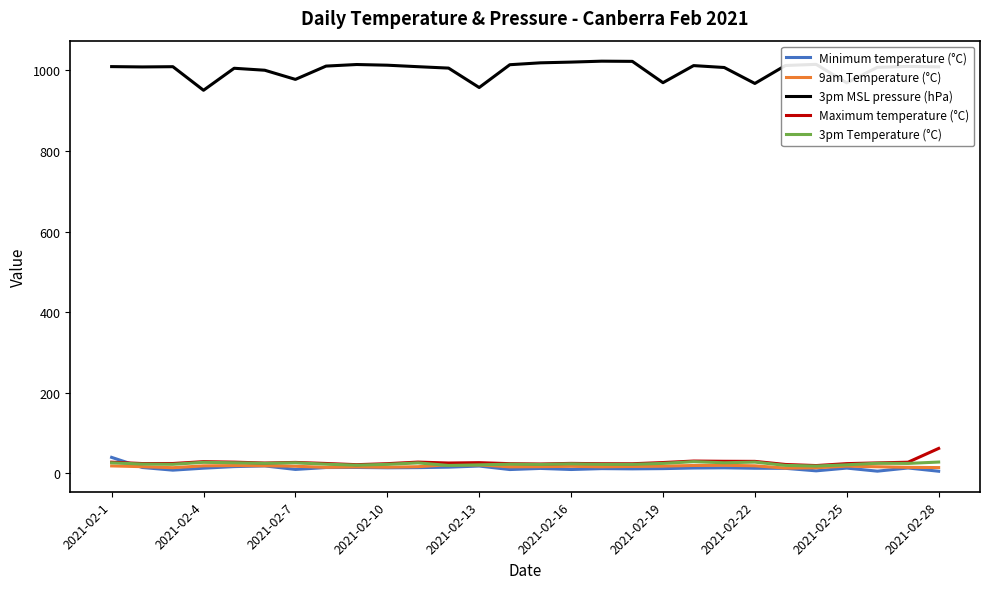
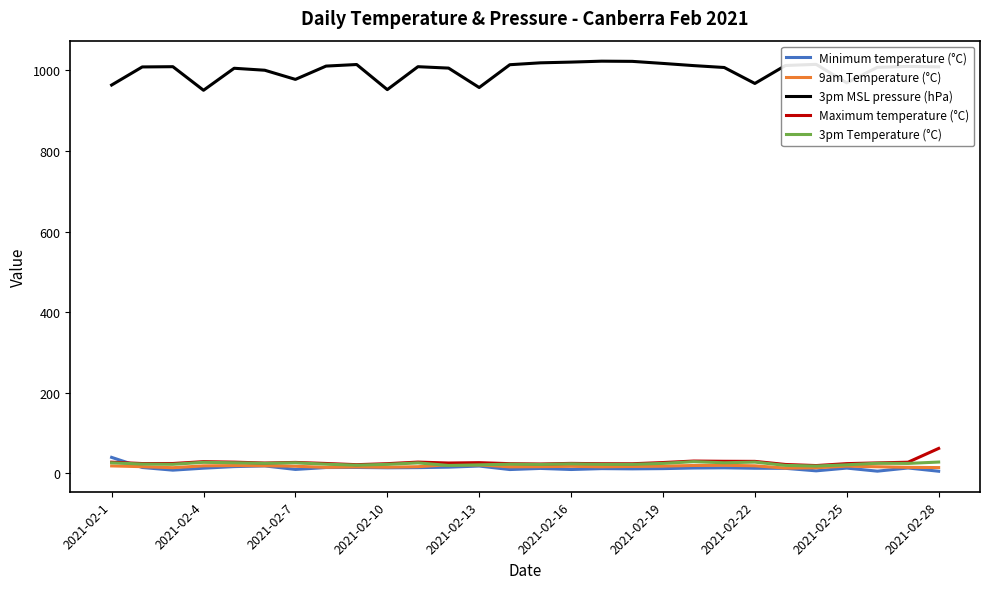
  {
    "Minimum temperature (°C)": {
      "2021-02-1": 40,
      "2021-02-7": 10,
      "2021-02-16": 10,
      "2021-02-28": 10
    },
    "9am Temperature (°C)": {
      "2021-02-1": 20,
      "2021-02-7": 20,
      "2021-02-28": 10
    },
    "3pm MSL pressure (hPa)": {
-     "2021-02-1": 1010,
+     "2021-02-1": 960,
      "2021-02-4": 950,
      "2021-02-7": 980,
-     "2021-02-10": 1010,
+     "2021-02-10": 950,
      "2021-02-13": 960,
      "2021-02-16": 1020,
-     "2021-02-19": 970,
+     "2021-02-19": 1020,
      "2021-02-22": 970
    },
    "Maximum temperature (°C)": {
      "2021-02-28": 60
    },
    "3pm Temperature (°C)": {
      "2021-02-28": 30
    }
  }
